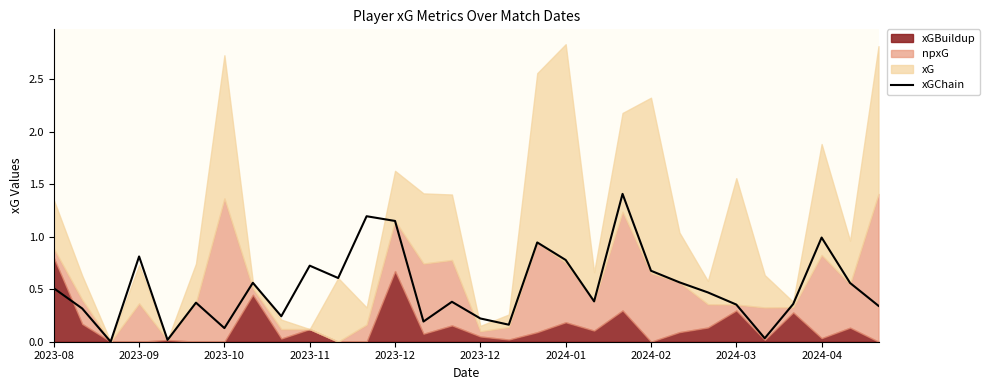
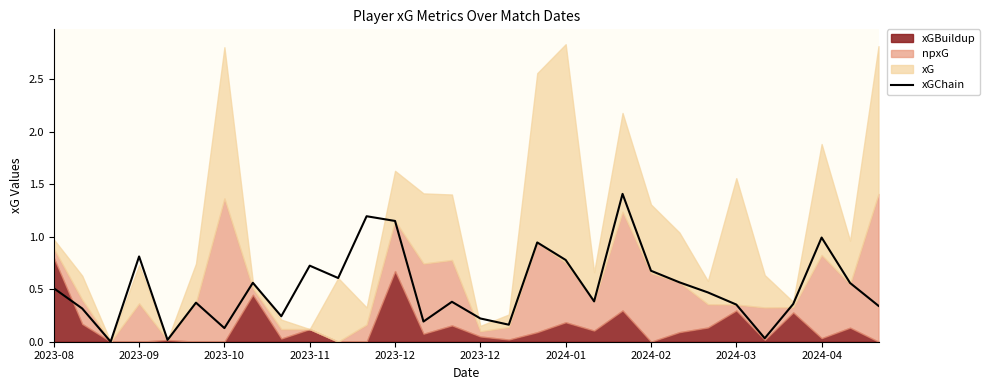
  {
    "xGChain": {
      "2023-08": 0.51,
      "2023-09": 0.81,
      "2023-10": 0.13,
      "2023-11": 0.73,
      "2024-01": 0.78,
      "2024-04": 0.99
    },
    "xGBuildup": {
      "2023-08": 0.80,
      "2023-09": 0.00,
      "2023-10": 0.00,
      "2024-01": 0.19,
      "2024-02": 0.00,
      "2024-03": 0.30,
      "2024-04": 0.03
    },
    "npxG": {
      "2023-08": 0.09,
      "2023-09": 0.36,
      "2023-10": 1.37,
      "2024-01": 0.57,
      "2024-04": 0.79
    },
    "xG": {
-     "2023-08": 0.46,
+     "2023-08": 0.09,
      "2023-09": 0.36,
-     "2023-10": 1.37,
+     "2023-10": 1.44,
      "2024-01": 2.08,
-     "2024-02": 1.67,
+     "2024-02": 0.65,
      "2024-03": 1.20,
      "2024-04": 1.06
    }
  }
